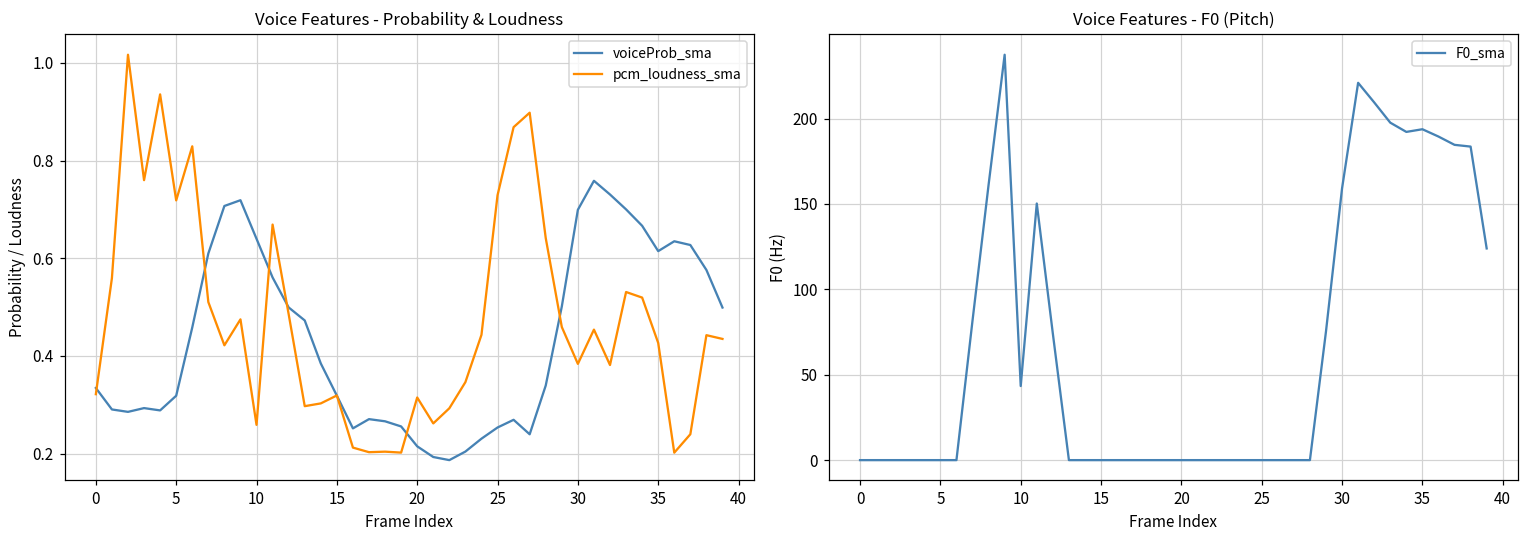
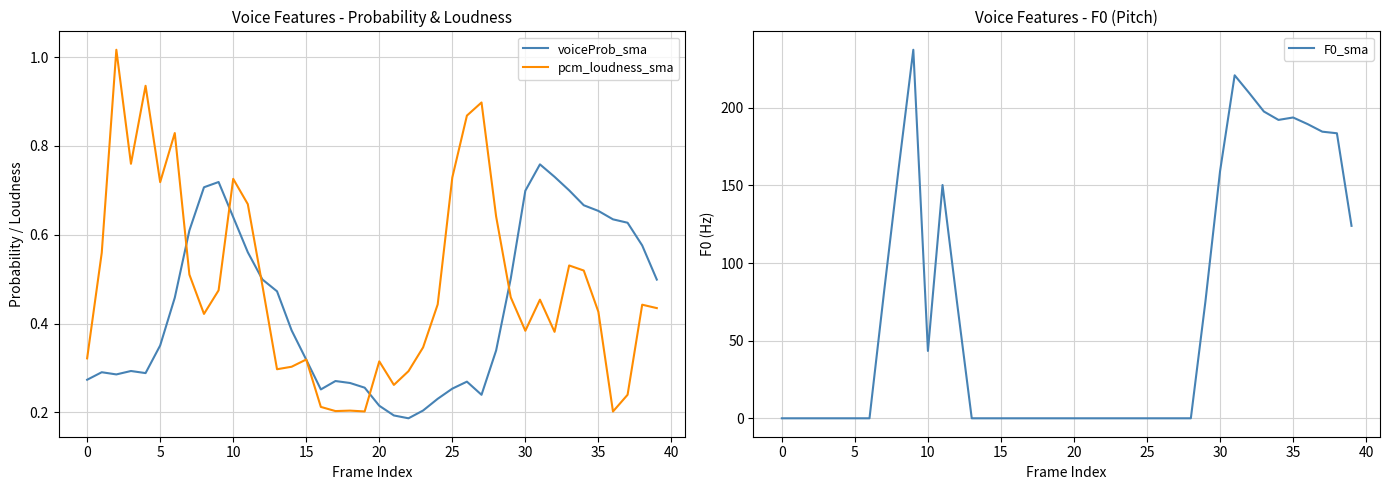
  {
    "Voice Features - Probability & Loudness": {
      "voiceProb_sma": {
-       "0": 0.33,
-       "5": 0.32,
+       "0": 0.27,
+       "5": 0.35,
        "10": 0.64,
        "20": 0.22,
        "25": 0.25,
        "30": 0.70,
-       "35": 0.61
+       "35": 0.65
      },
      "pcm_loudness_sma": {
        "0": 0.32,
        "5": 0.72,
-       "10": 0.26,
+       "10": 0.73,
        "20": 0.32,
        "25": 0.73,
        "30": 0.38,
        "35": 0.43
      }
    },
    "Voice Features - F0 (Pitch)": {
      "0": 0,
      "5": 0,
      "10": 43,
      "15": 0,
      "20": 0,
      "25": 0,
      "30": 159,
      "35": 194
    }
  }
